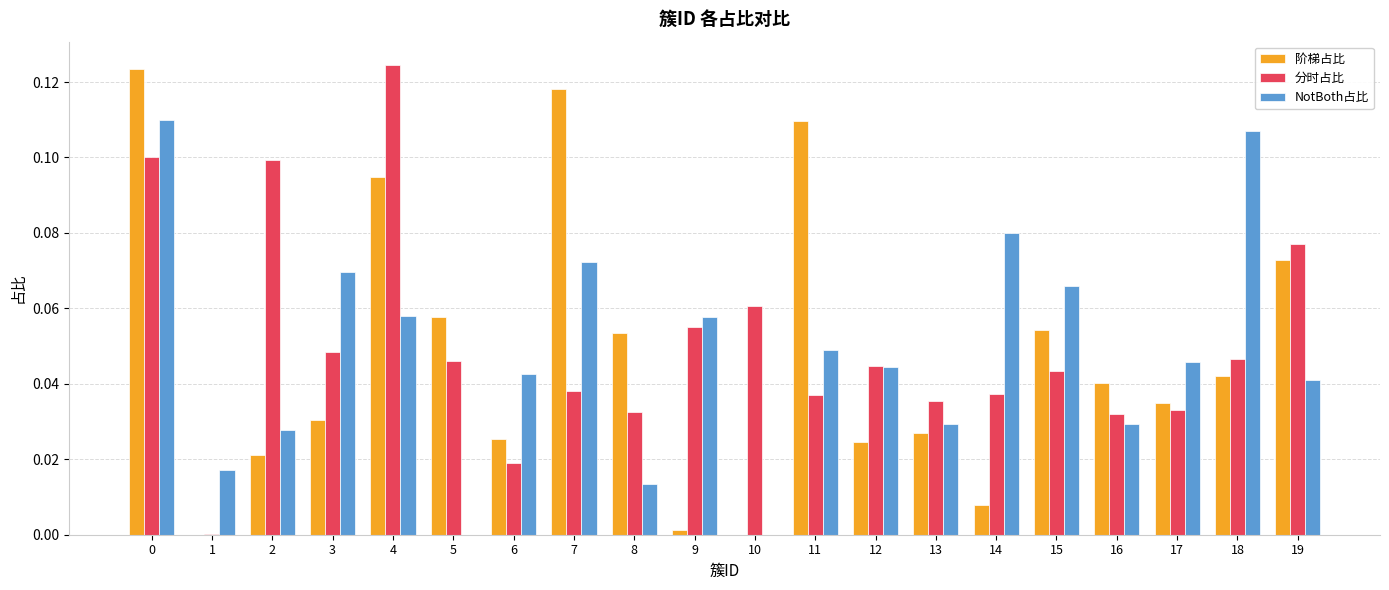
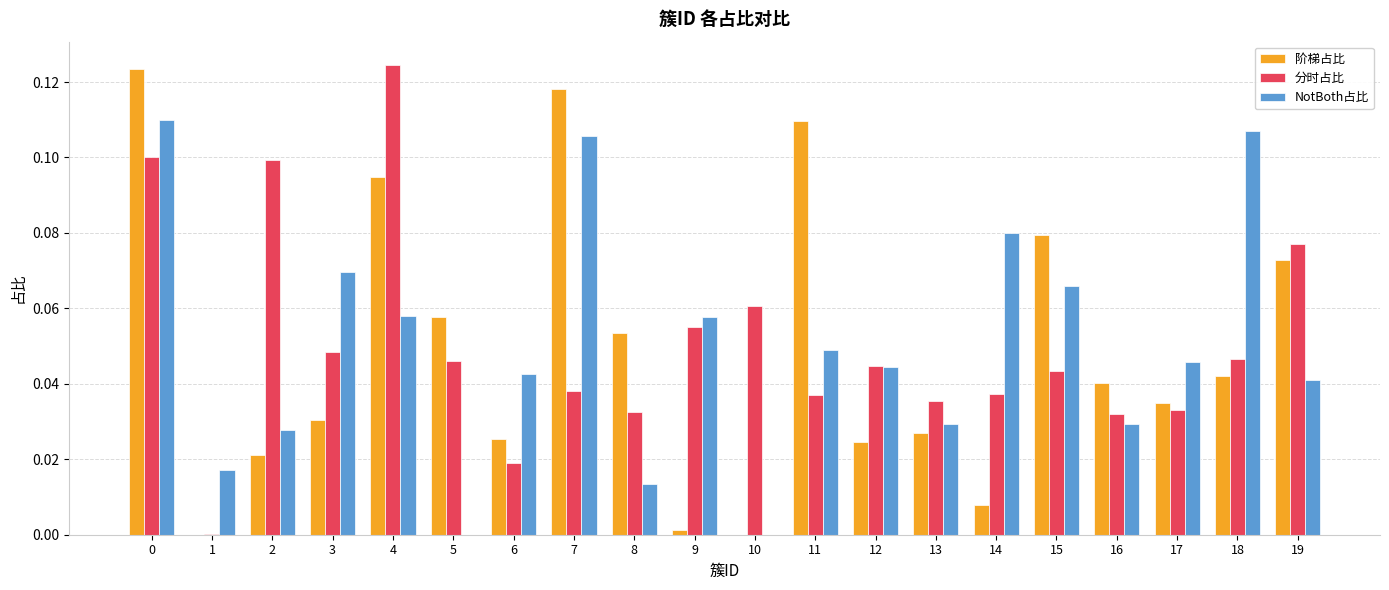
  {
    "阶梯占比": {
      "0": 0.123,
      "2": 0.021,
      "3": 0.030,
      "4": 0.095,
      "5": 0.058,
      "6": 0.025,
      "7": 0.118,
      "8": 0.053,
      "9": 0.001,
      "11": 0.110,
      "12": 0.025,
      "13": 0.027,
      "14": 0.008,
-     "15": 0.054,
+     "15": 0.079,
      "16": 0.040,
      "17": 0.035,
      "18": 0.042,
      "19": 0.073
    },
    "分时占比": {
      "0": 0.100,
      "2": 0.099,
      "3": 0.048,
      "4": 0.124,
      "5": 0.046,
      "6": 0.019,
      "7": 0.038,
      "8": 0.033,
      "9": 0.055,
      "10": 0.061,
      "11": 0.037,
      "12": 0.045,
      "13": 0.035,
      "14": 0.037,
      "15": 0.043,
      "16": 0.032,
      "17": 0.033,
      "18": 0.047,
      "19": 0.077
    },
    "NotBoth占比": {
      "0": 0.110,
      "1": 0.017,
      "2": 0.028,
      "3": 0.070,
      "4": 0.058,
      "6": 0.043,
-     "7": 0.072,
+     "7": 0.106,
      "8": 0.013,
      "9": 0.058,
      "11": 0.049,
      "12": 0.044,
      "13": 0.029,
      "14": 0.080,
      "15": 0.066,
      "16": 0.029,
      "17": 0.046,
      "18": 0.107,
      "19": 0.041
    }
  }
